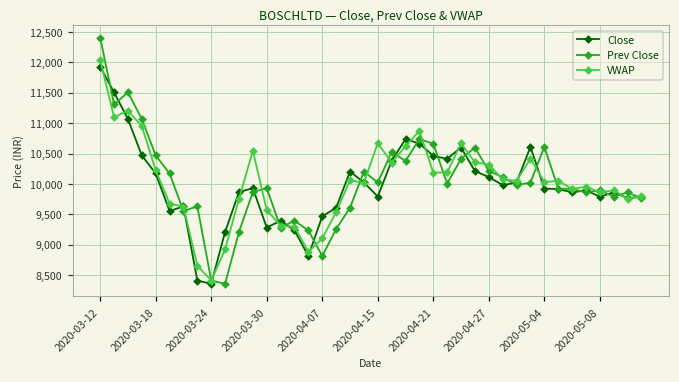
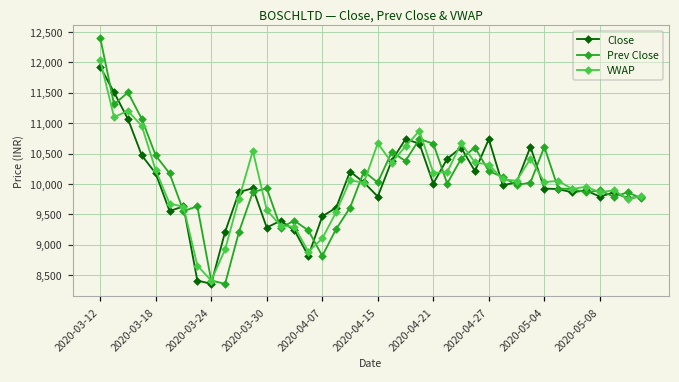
  {
    "Close": {
      "2020-03-12": "11,900",
      "2020-03-18": "10,200",
      "2020-03-24": "8,400",
      "2020-03-30": "9,300",
      "2020-04-07": "9,500",
      "2020-04-15": "9,800",
-     "2020-04-21": "10,500",
-     "2020-04-27": "10,100",
+     "2020-04-21": "10,000",
+     "2020-04-27": "10,700",
      "2020-05-04": "9,900",
      "2020-05-08": "9,800"
    }
  }
